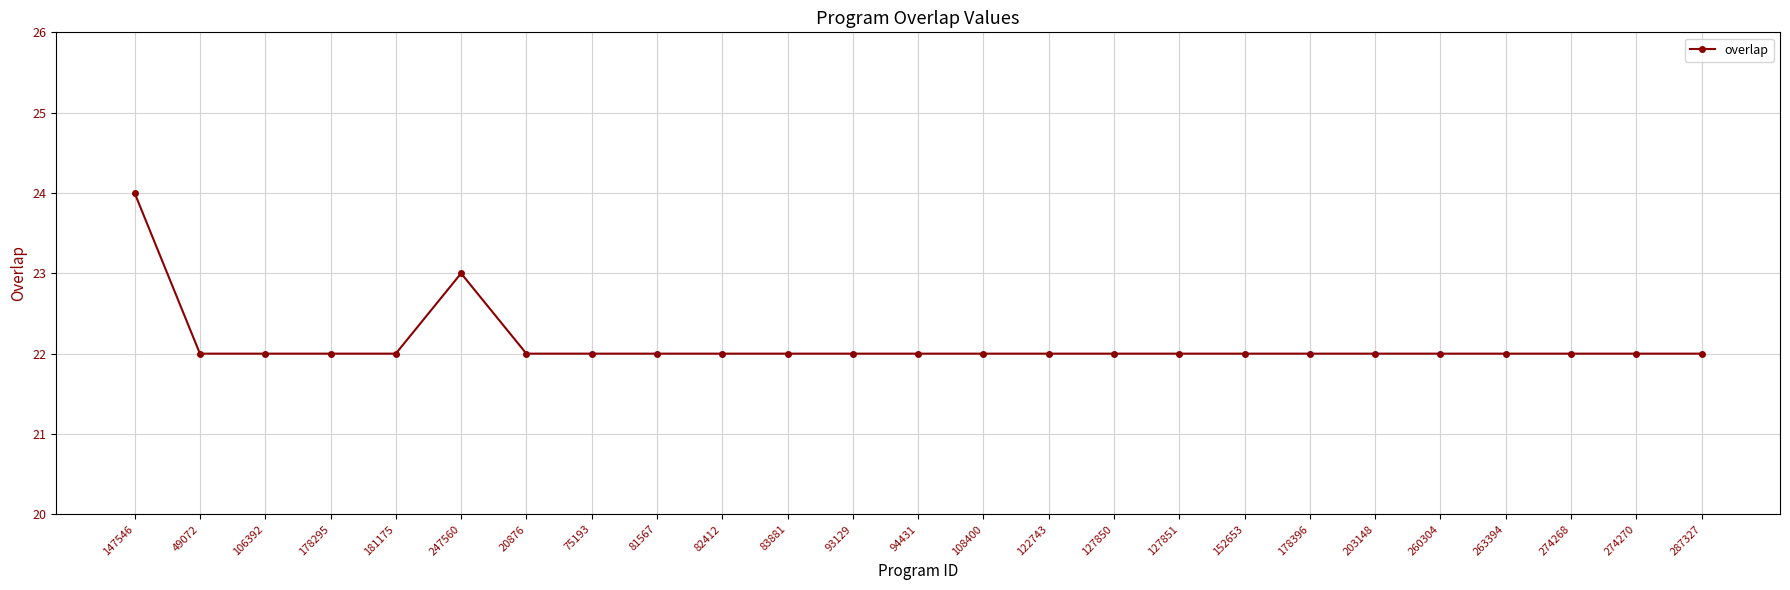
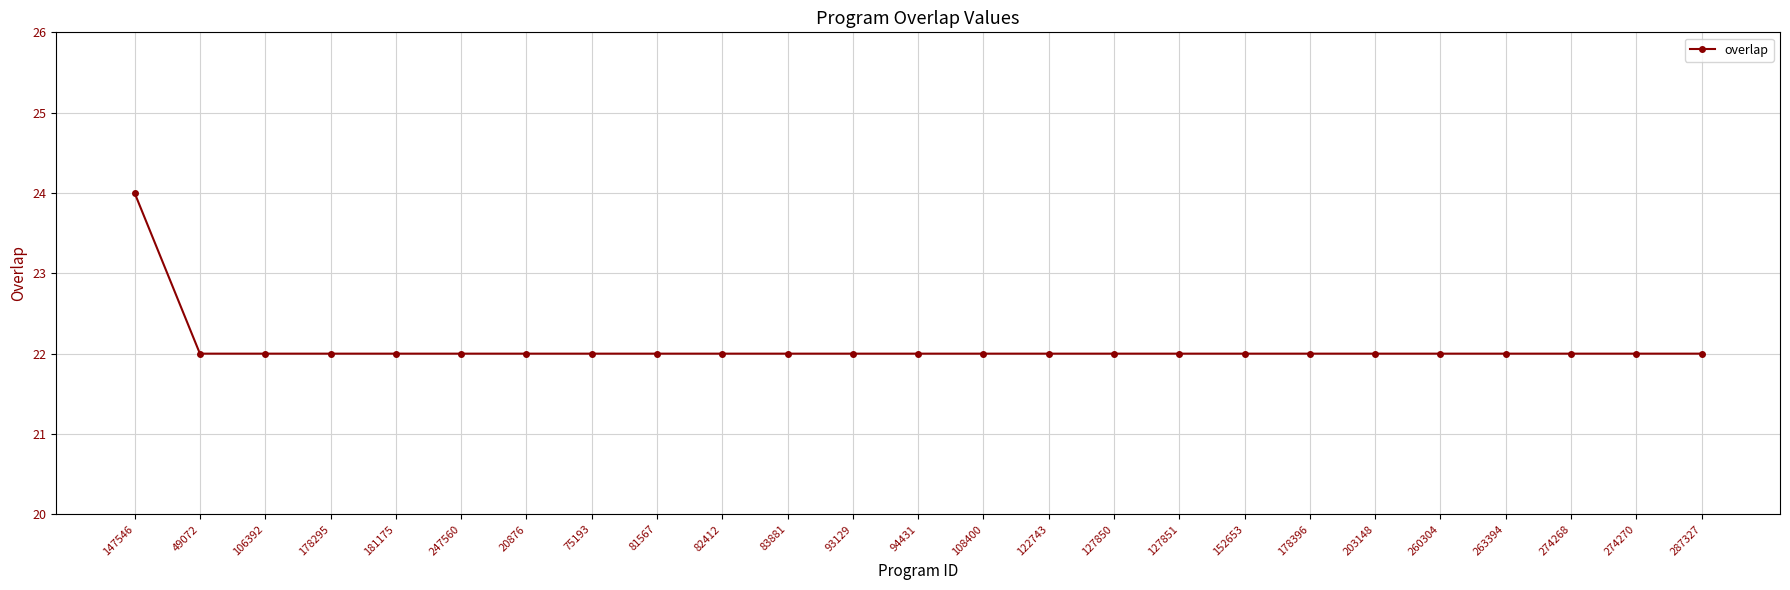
  {
    "147546": 24,
    "49072": 22,
    "106392": 22,
    "178295": 22,
    "181175": 22,
-   "247560": 23,
+   "247560": 22,
    "20876": 22,
    "75193": 22,
    "81567": 22,
    "82412": 22,
    "83881": 22,
    "93129": 22,
    "94431": 22,
    "108400": 22,
    "122743": 22,
    "127850": 22,
    "127851": 22,
    "152653": 22,
    "178396": 22,
    "203148": 22,
    "260304": 22,
    "263394": 22,
    "274268": 22,
    "274270": 22,
    "287327": 22
  }
